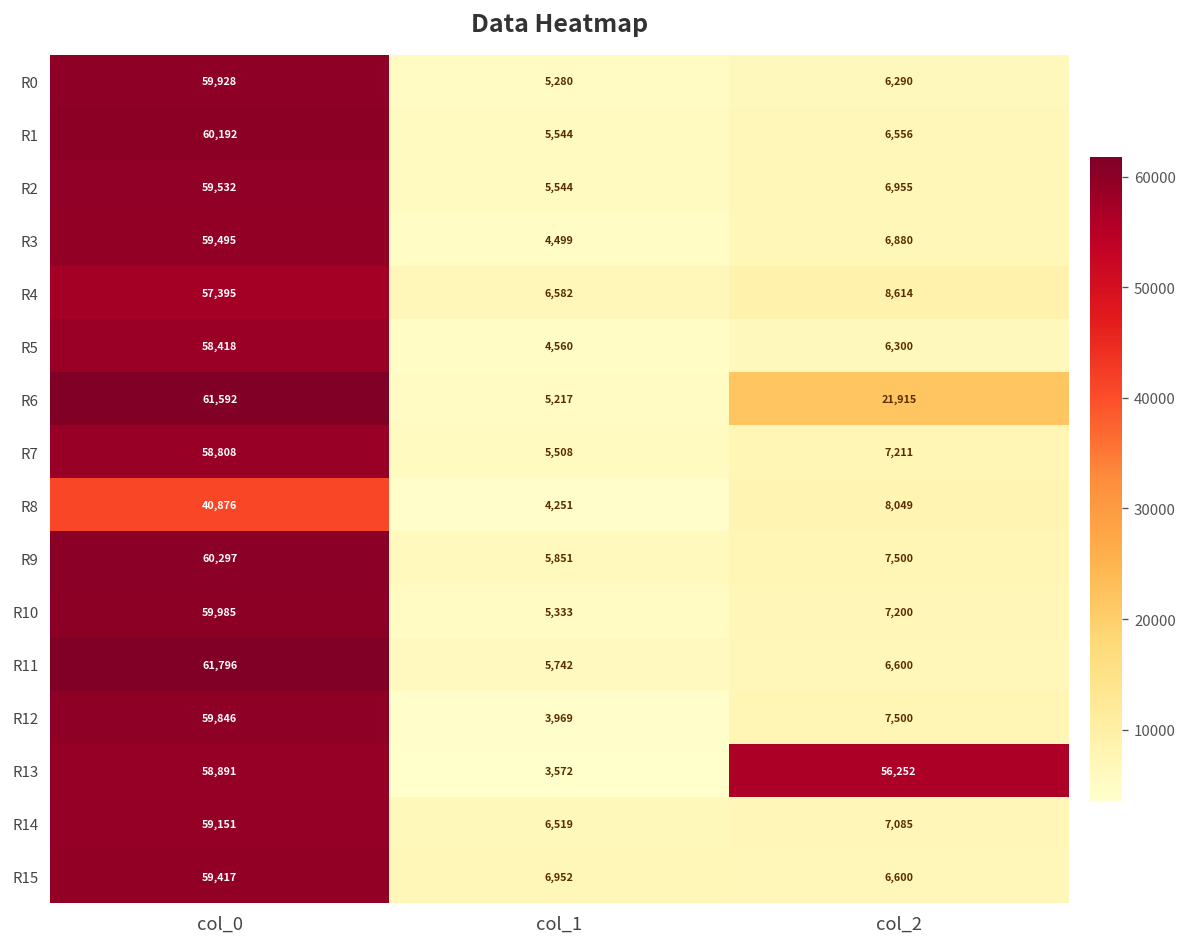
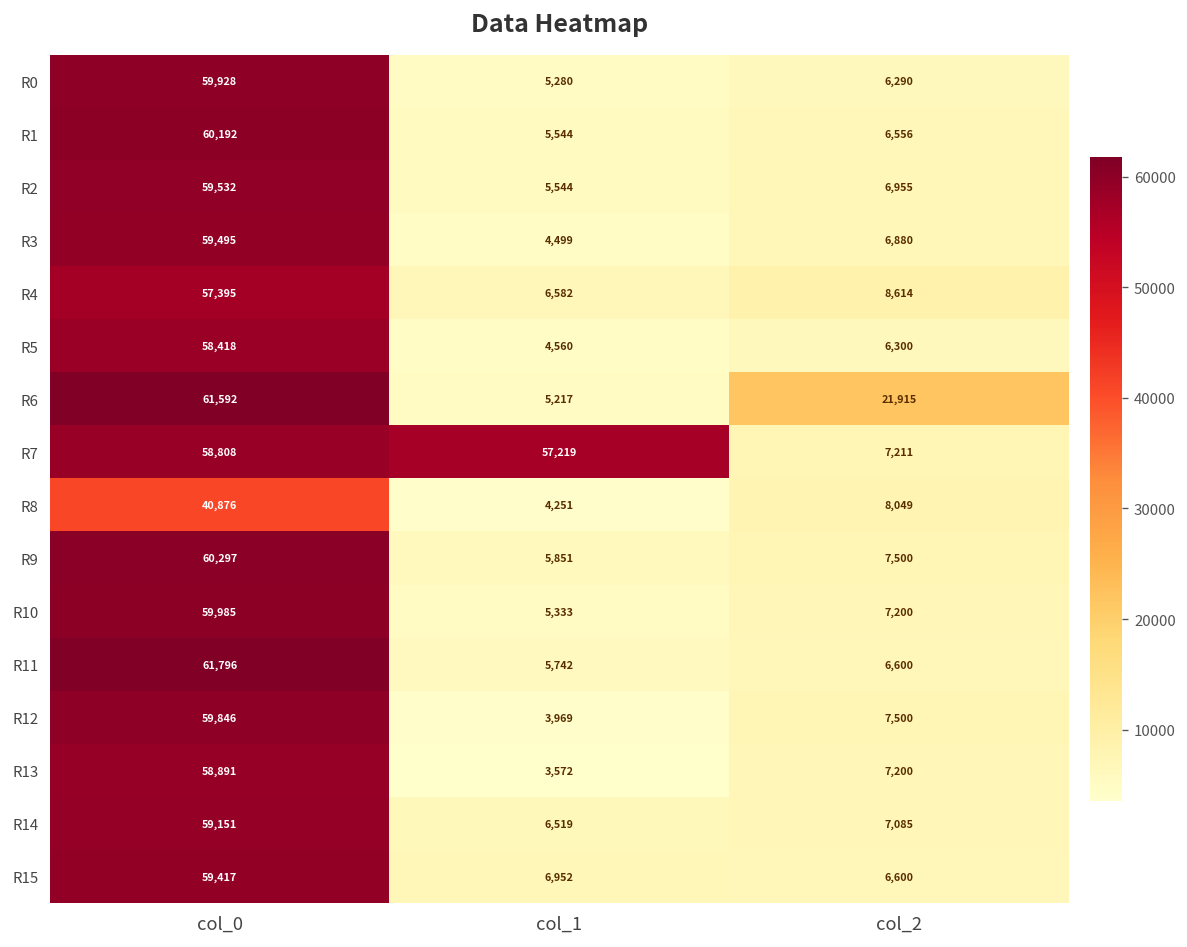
  {
    "R0": {
      "col_0": "59,928",
      "col_1": "5,280",
      "col_2": "6,290"
    },
    "R1": {
      "col_0": "60,192",
      "col_1": "5,544",
      "col_2": "6,556"
    },
    "R2": {
      "col_0": "59,532",
      "col_1": "5,544",
      "col_2": "6,955"
    },
    "R3": {
      "col_0": "59,495",
      "col_1": "4,499",
      "col_2": "6,880"
    },
    "R4": {
      "col_0": "57,395",
      "col_1": "6,582",
      "col_2": "8,614"
    },
    "R5": {
      "col_0": "58,418",
      "col_1": "4,560",
      "col_2": "6,300"
    },
    "R6": {
      "col_0": "61,592",
      "col_1": "5,217",
      "col_2": "21,915"
    },
    "R7": {
      "col_0": "58,808",
-     "col_1": "5,508",
+     "col_1": "57,219",
      "col_2": "7,211"
    },
    "R8": {
      "col_0": "40,876",
      "col_1": "4,251",
      "col_2": "8,049"
    },
    "R9": {
      "col_0": "60,297",
      "col_1": "5,851",
      "col_2": "7,500"
    },
    "R10": {
      "col_0": "59,985",
      "col_1": "5,333",
      "col_2": "7,200"
    },
    "R11": {
      "col_0": "61,796",
      "col_1": "5,742",
      "col_2": "6,600"
    },
    "R12": {
      "col_0": "59,846",
      "col_1": "3,969",
      "col_2": "7,500"
    },
    "R13": {
      "col_0": "58,891",
      "col_1": "3,572",
-     "col_2": "56,252"
+     "col_2": "7,200"
    },
    "R14": {
      "col_0": "59,151",
      "col_1": "6,519",
      "col_2": "7,085"
    },
    "R15": {
      "col_0": "59,417",
      "col_1": "6,952",
      "col_2": "6,600"
    }
  }
